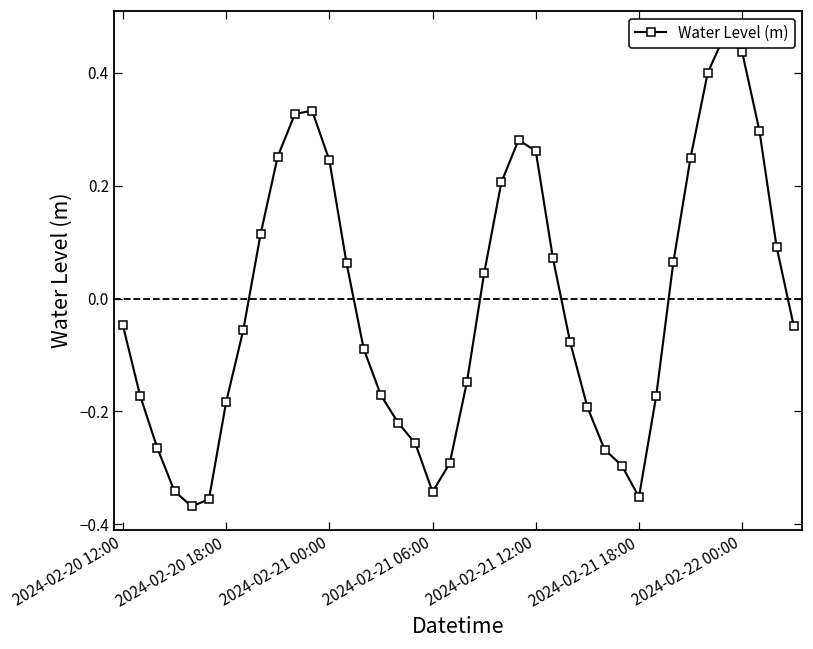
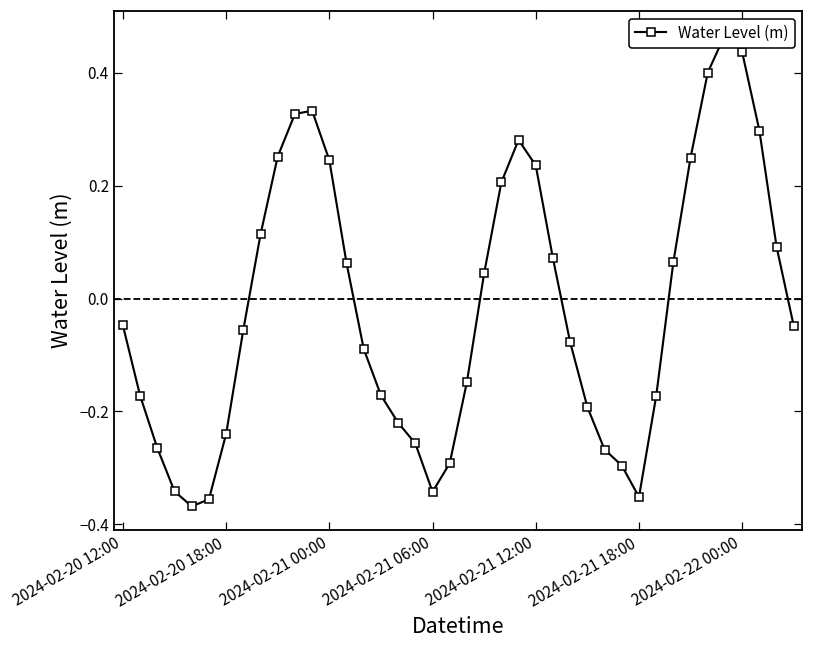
  {
    "2024-02-20 12:00": -0.05,
-   "2024-02-20 18:00": -0.18,
+   "2024-02-20 18:00": -0.24,
    "2024-02-21 00:00": 0.25,
    "2024-02-21 06:00": -0.34,
-   "2024-02-21 12:00": 0.26,
+   "2024-02-21 12:00": 0.24,
    "2024-02-21 18:00": -0.35,
    "2024-02-22 00:00": 0.44
  }
